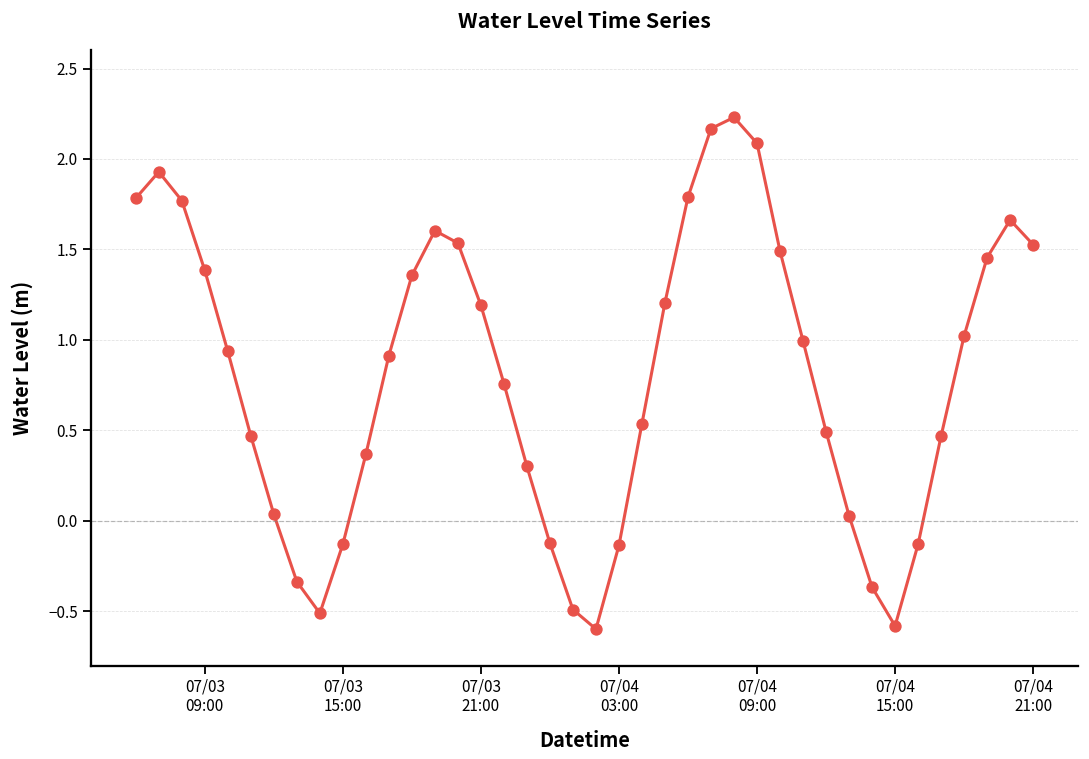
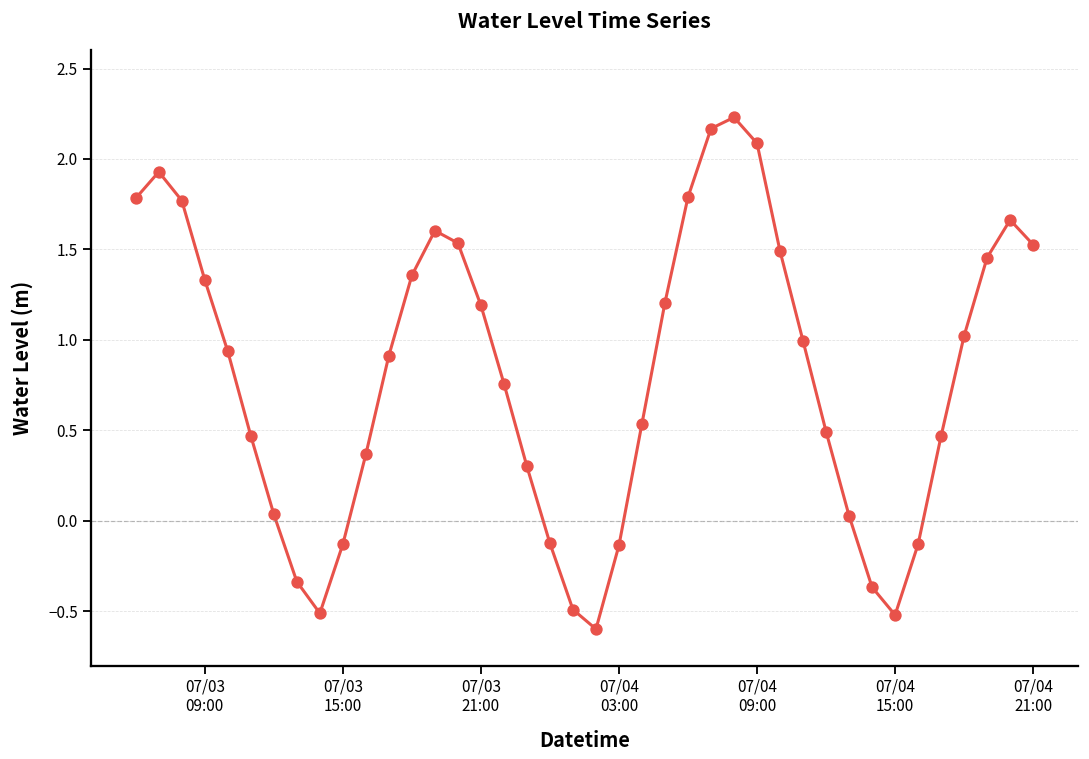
  {
-   "07/03 09:00": 1.38,
+   "07/03 09:00": 1.33,
    "07/03 15:00": -0.13,
    "07/03 21:00": 1.19,
    "07/04 03:00": -0.14,
    "07/04 09:00": 2.09,
-   "07/04 15:00": -0.58,
+   "07/04 15:00": -0.52,
    "07/04 21:00": 1.53
  }
